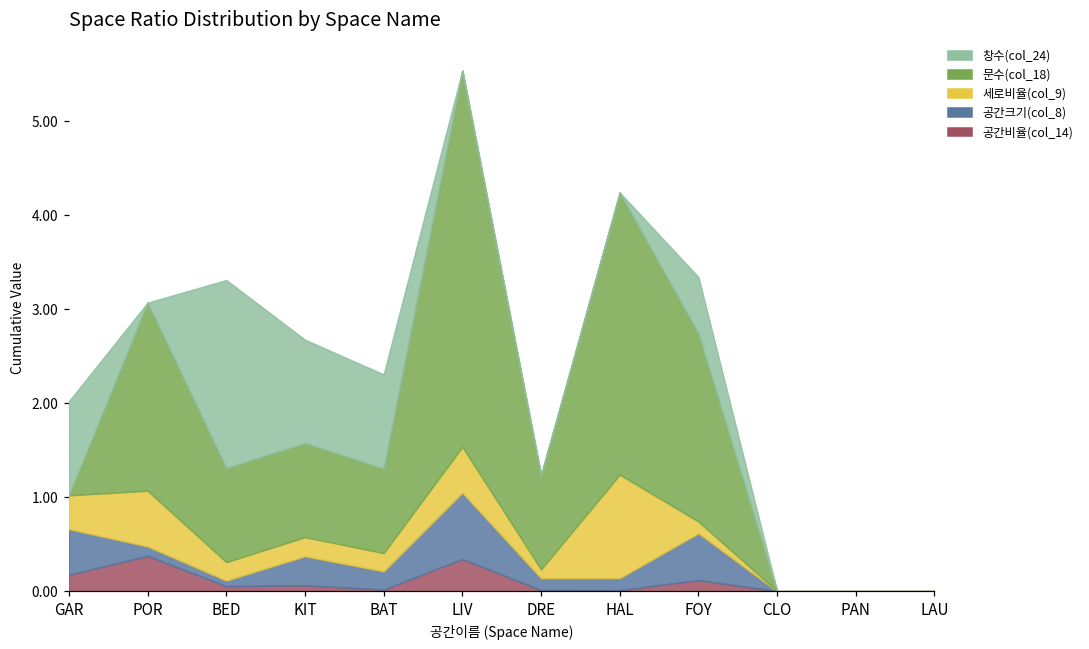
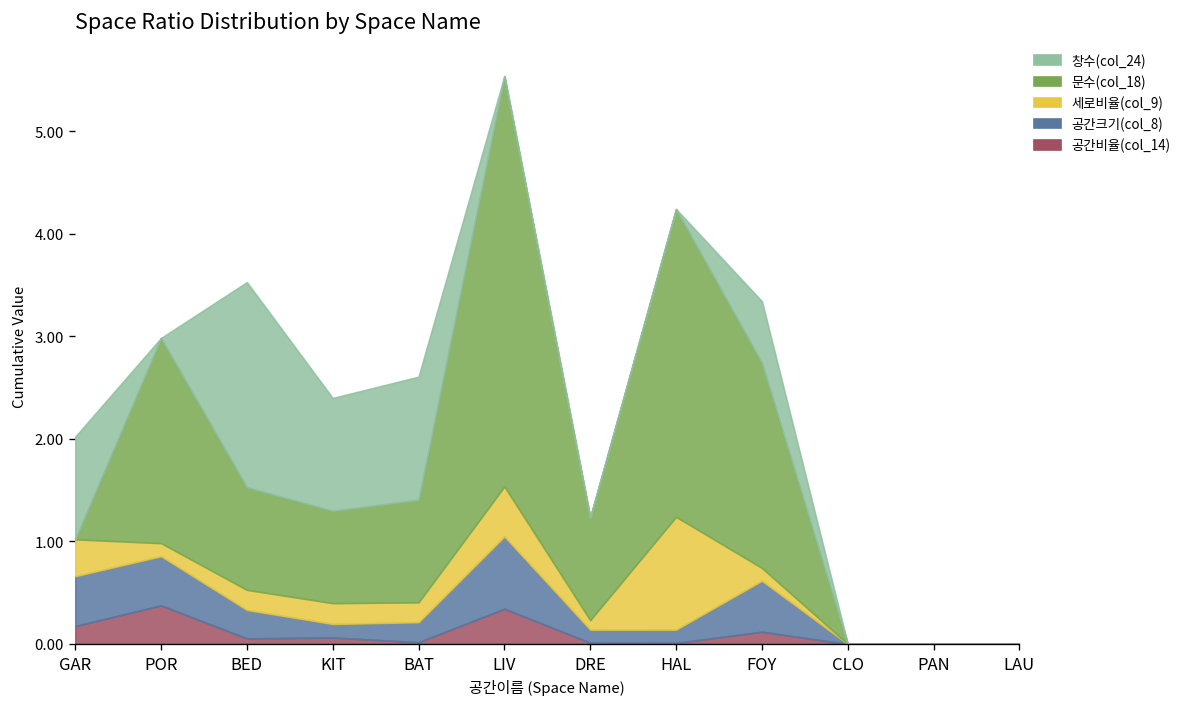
  {
    "공간비율(col_14)": {
      "GAR": 0.2,
      "POR": 0.4,
      "BED": 0.1,
      "KIT": 0.1,
      "LIV": 0.3,
      "FOY": 0.1
    },
    "공간크기(col_8)": {
      "GAR": 0.5,
-     "POR": 0.1,
-     "BED": 0.1,
-     "KIT": 0.3,
+     "POR": 0.5,
+     "BED": 0.3,
+     "KIT": 0.1,
      "BAT": 0.2,
      "LIV": 0.7,
      "DRE": 0.1,
      "HAL": 0.1,
      "FOY": 0.5
    },
    "세로비율(col_9)": {
-     "POR": 0.6,
+     "POR": 0.1,
      "BED": 0.2,
      "KIT": 0.2,
      "BAT": 0.2,
      "LIV": 0.5,
      "DRE": 0.1,
      "HAL": 1.1,
      "FOY": 0.1
    },
    "문수(col_18)": {
      "BED": 1.0,
-     "KIT": 1.0,
-     "BAT": 0.9,
+     "KIT": 0.9,
+     "BAT": 1.0,
      "FOY": 2.0
    },
    "창수(col_24)": {
      "GAR": 1.0,
      "BED": 2.0,
      "KIT": 1.1,
-     "BAT": 1.0,
+     "BAT": 1.2,
      "FOY": 0.6
    }
  }
